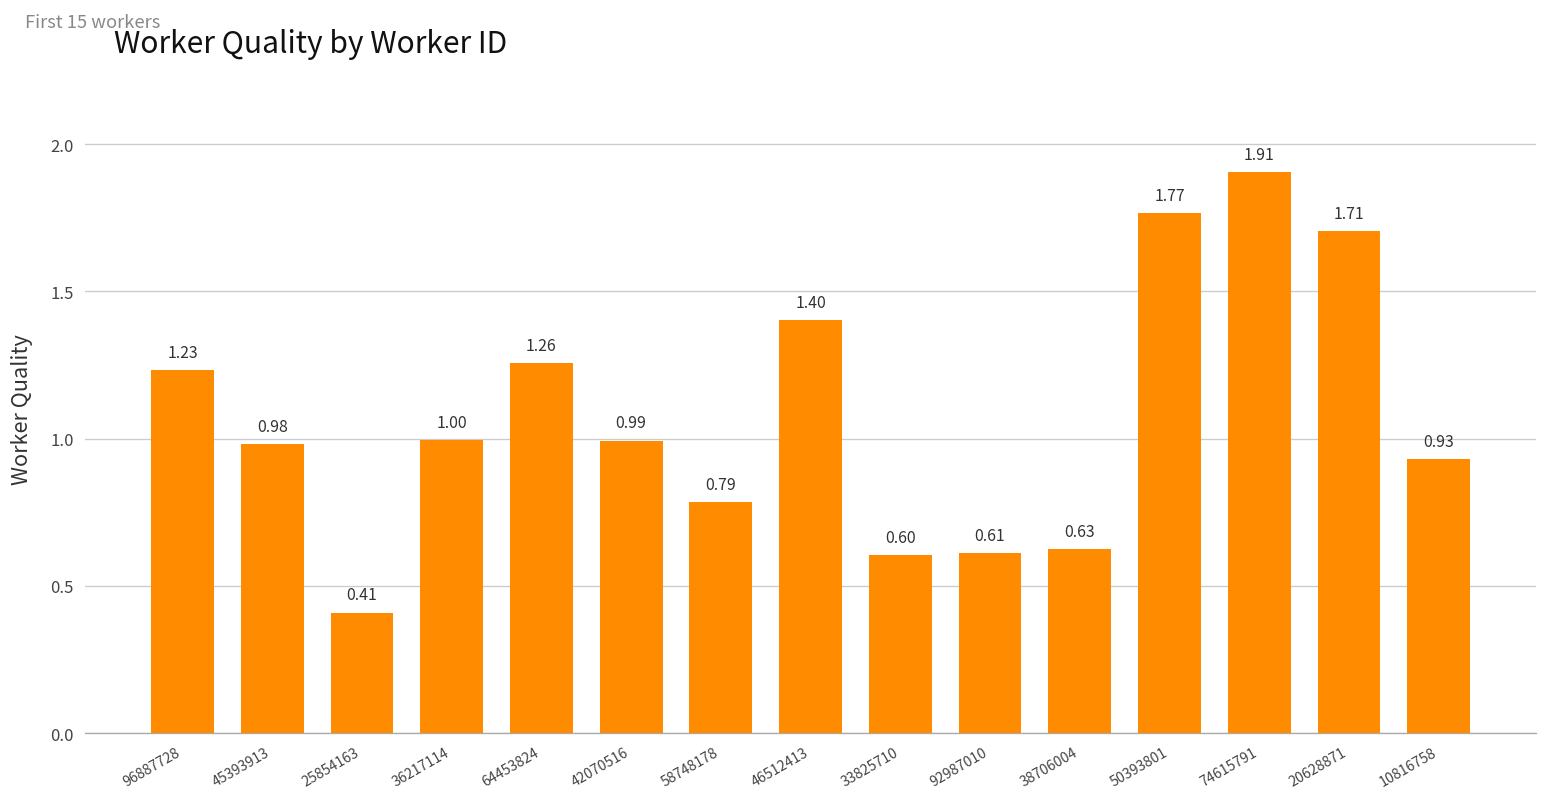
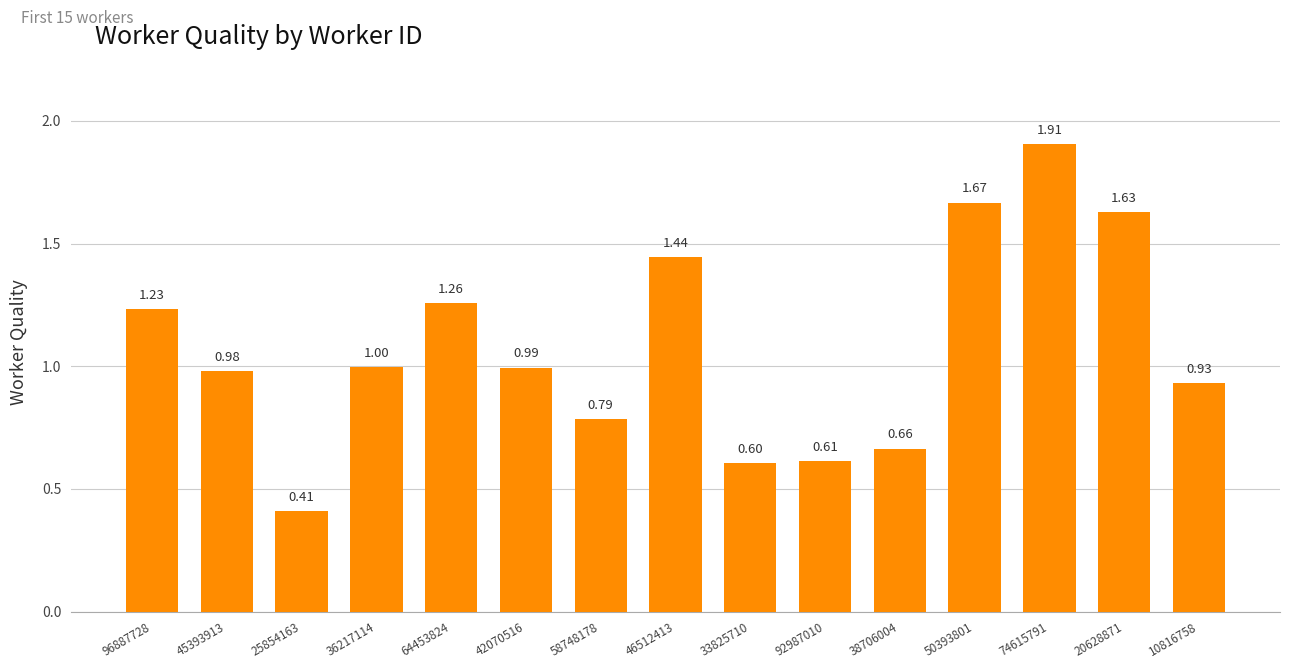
  {
    "96887728": 1.23,
    "45393913": 0.98,
    "25854163": 0.41,
    "36217114": 1.00,
    "64453824": 1.26,
    "42070516": 0.99,
    "58748178": 0.79,
-   "46512413": 1.40,
+   "46512413": 1.44,
    "33825710": 0.60,
    "92987010": 0.61,
-   "38706004": 0.63,
-   "50393801": 1.77,
+   "38706004": 0.66,
+   "50393801": 1.67,
    "74615791": 1.91,
-   "20628871": 1.71,
+   "20628871": 1.63,
    "10816758": 0.93
  }
